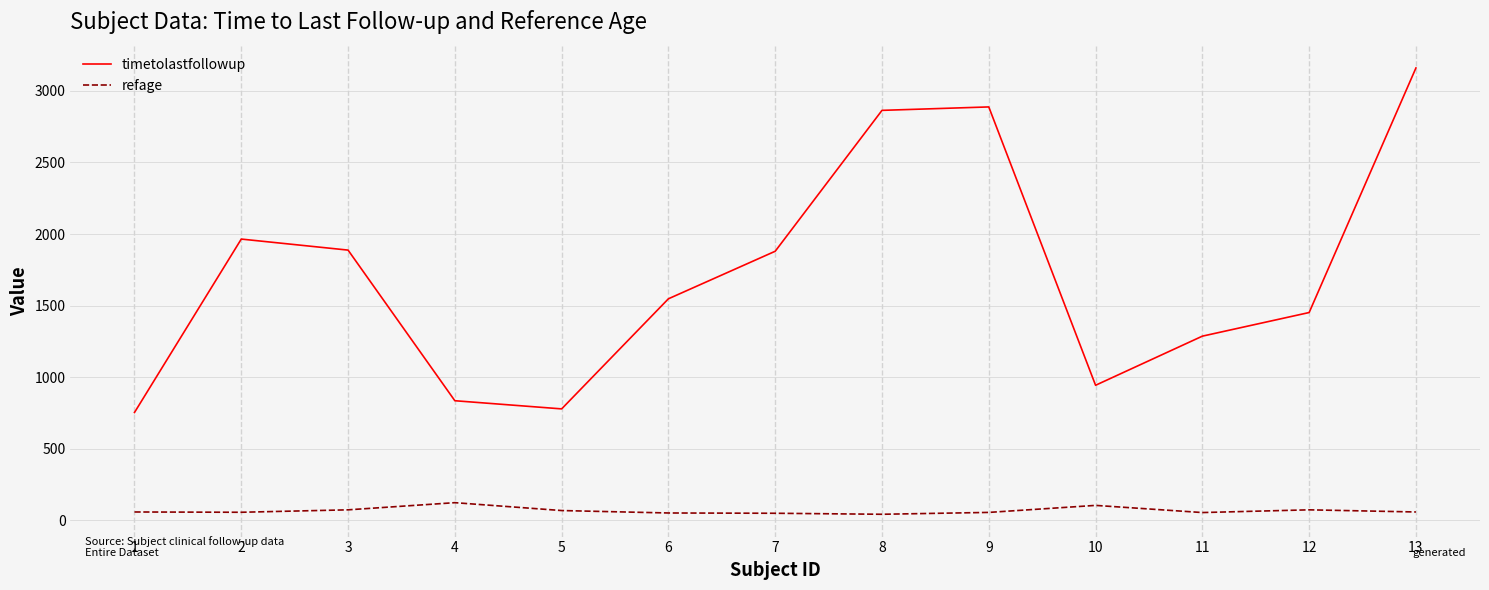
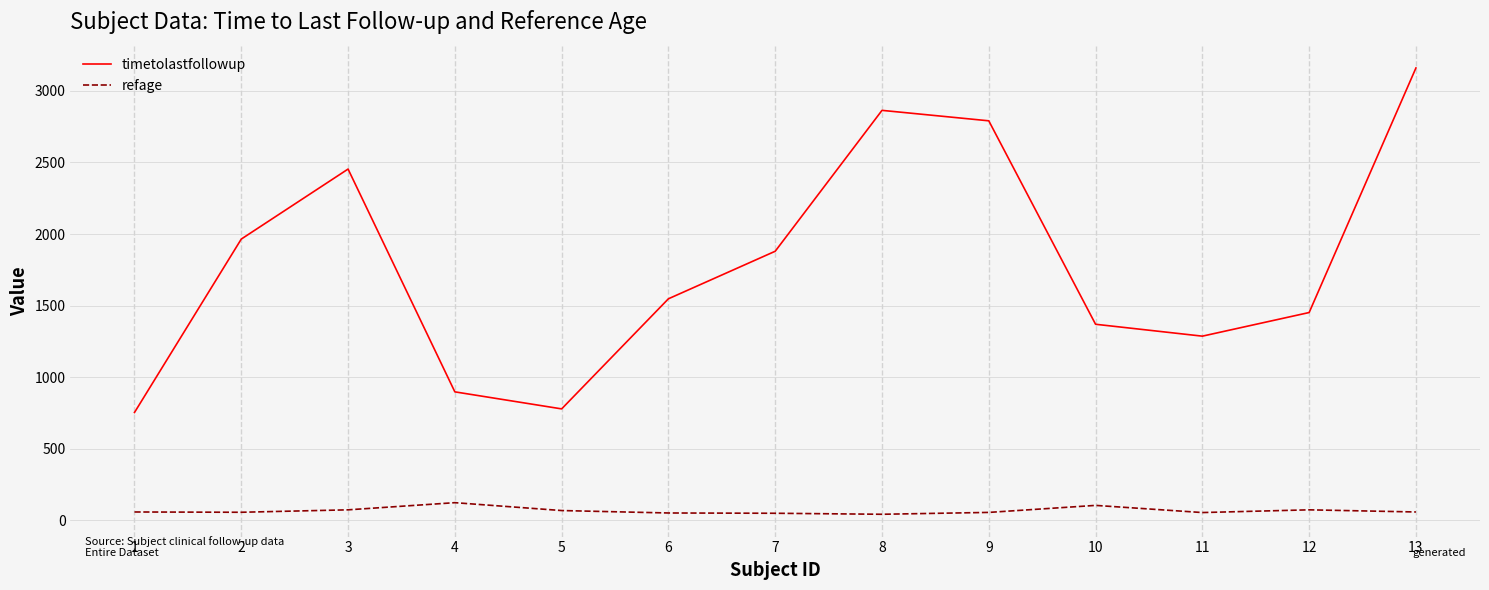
  {
    "timetolastfollowup": {
      "1": 750,
      "2": 1970,
-     "3": 1890,
-     "4": 840,
+     "3": 2450,
+     "4": 900,
      "5": 780,
      "6": 1550,
      "7": 1880,
      "8": 2860,
-     "9": 2890,
-     "10": 940,
+     "9": 2790,
+     "10": 1370,
      "11": 1290,
      "12": 1450,
      "13": 3160
    },
    "refage": {
      "1": 60,
      "2": 60,
      "3": 70,
      "4": 120,
      "5": 70,
      "6": 50,
      "7": 50,
      "8": 40,
      "9": 60,
      "10": 110,
      "11": 60,
      "12": 70,
      "13": 60
    }
  }
